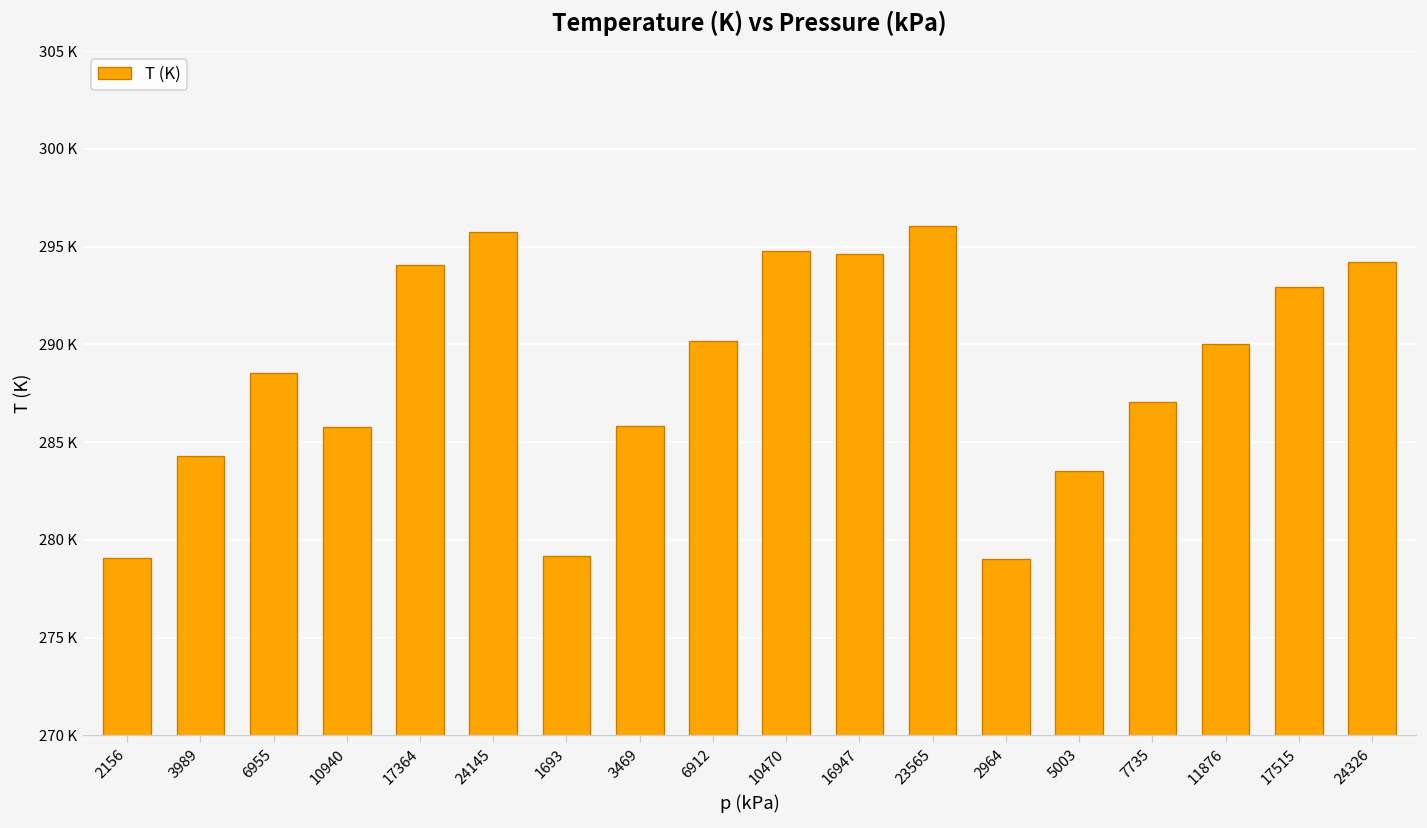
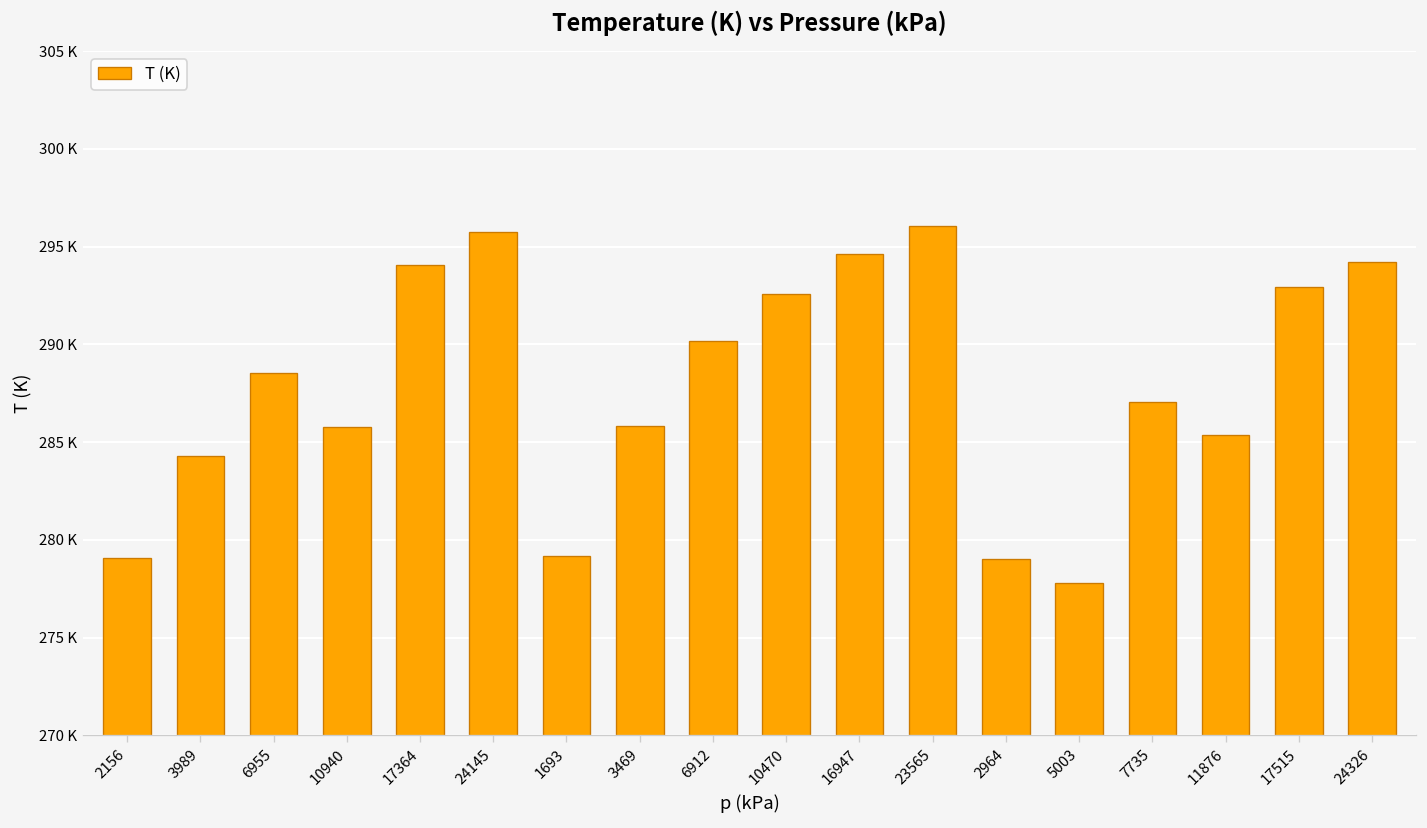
  {
    "2156": 279100,
    "3989": 284300,
    "6955": 288600,
    "10940": 285800,
    "17364": 294000,
    "24145": 295800,
    "1693": 279200,
    "3469": 285800,
    "6912": 290200,
-   "10470": 294800,
+   "10470": 292600,
    "16947": 294600,
    "23565": 296100,
    "2964": 279000,
-   "5003": 283500,
+   "5003": 277800,
    "7735": 287100,
-   "11876": 290000,
+   "11876": 285400,
    "17515": 292900,
    "24326": 294200
  }
